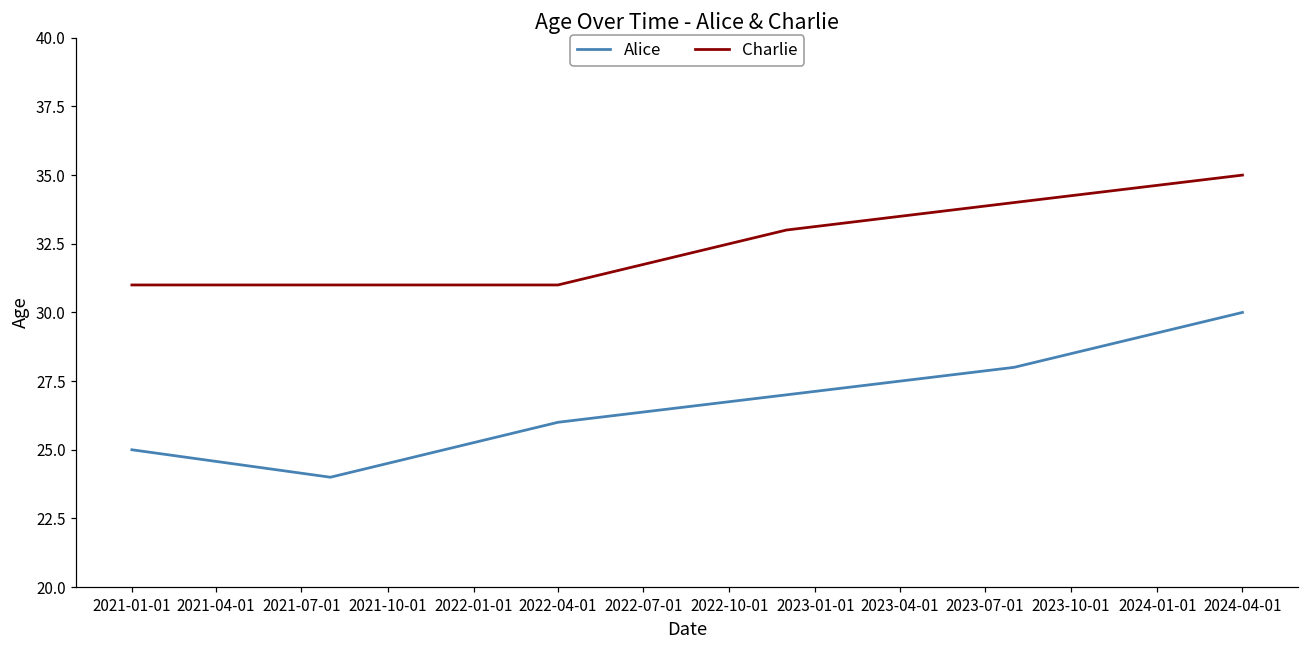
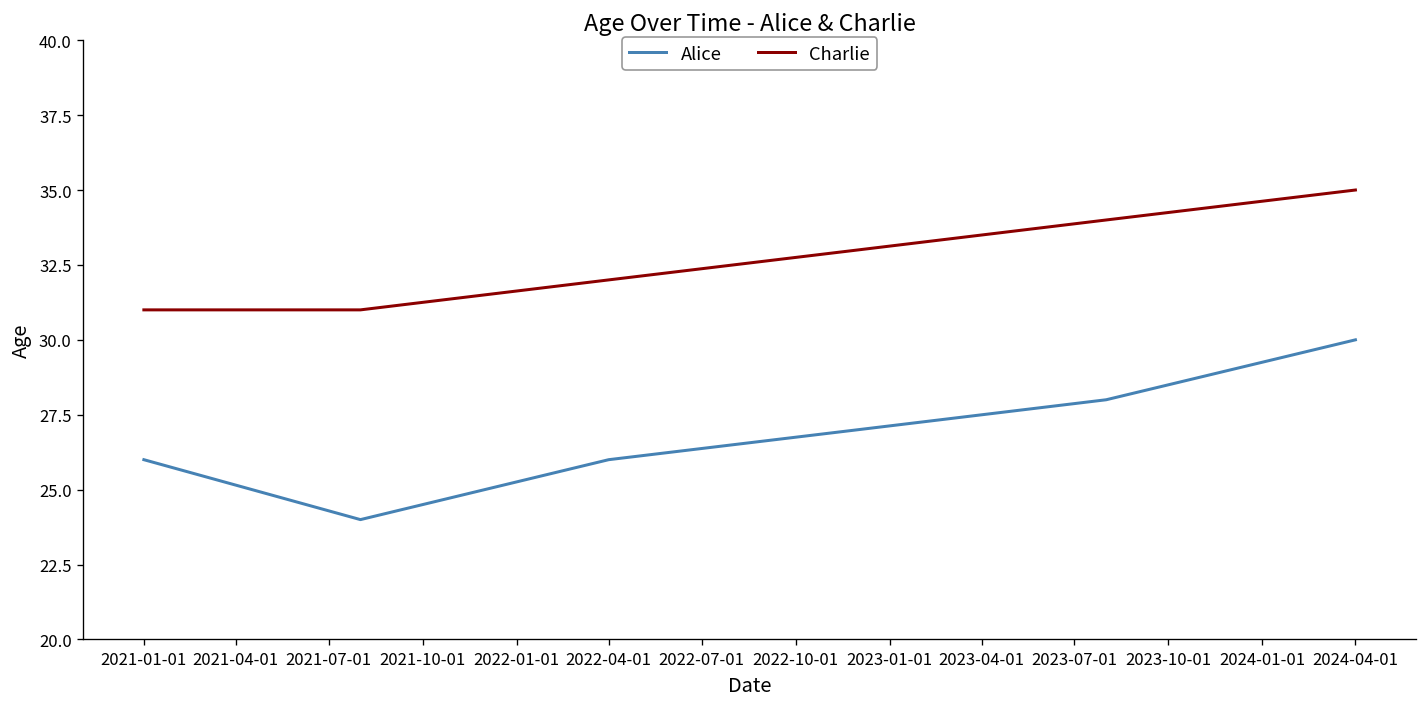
  {
    "Alice": {
-     "2021-01-01": 25,
+     "2021-01-01": 26,
      "2022-04-01": 26,
      "2024-04-01": 30
    },
    "Charlie": {
      "2021-01-01": 31,
-     "2022-04-01": 31,
+     "2022-04-01": 32,
      "2024-04-01": 35
    }
  }
